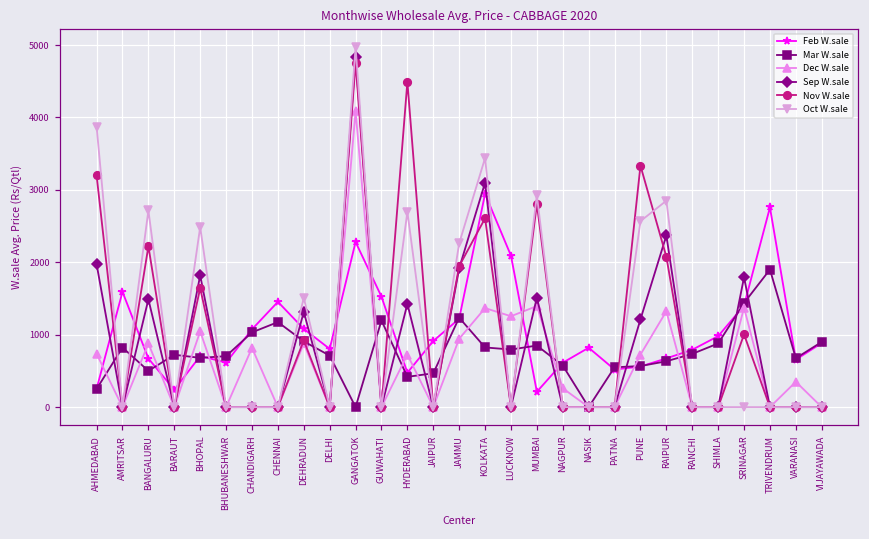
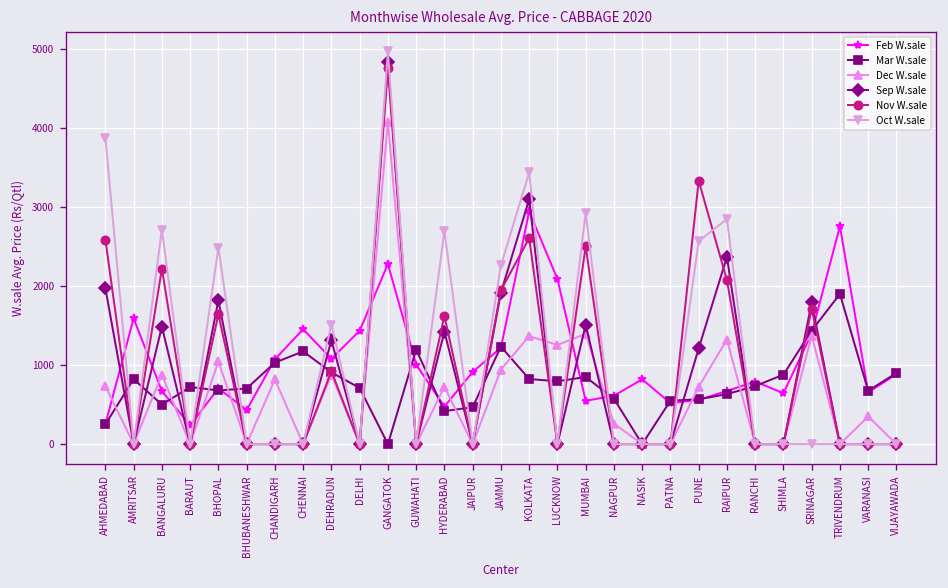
  {
    "Feb W.sale": {
      "AMRITSAR": 1600,
      "BANGALURU": 700,
      "BARAUT": 200,
-     "BHUBANESHWAR": 600,
+     "BHUBANESHWAR": 400,
      "CHANDIGARH": 1100,
      "CHENNAI": 1500,
      "DEHRADUN": 1100,
-     "DELHI": 800,
+     "DELHI": 1400,
      "GANGATOK": 2300,
-     "GUWAHATI": 1500,
+     "GUWAHATI": 1000,
      "HYDERABAD": 500,
      "JAIPUR": 900,
      "KOLKATA": 2900,
      "LUCKNOW": 2100,
-     "MUMBAI": 200,
+     "MUMBAI": 500,
      "NAGPUR": 600,
      "NASIK": 800,
      "RAIPUR": 700,
      "RANCHI": 800,
-     "SHIMLA": 1000,
+     "SHIMLA": 600,
      "TRIVENDRUM": 2800
    },
    "Nov W.sale": {
-     "AHMEDABAD": 3200,
+     "AHMEDABAD": 2600,
      "BANGALURU": 2200,
      "BHOPAL": 1600,
      "GANGATOK": 4800,
-     "HYDERABAD": 4500,
+     "HYDERABAD": 1600,
      "KOLKATA": 2600,
-     "MUMBAI": 2800,
+     "MUMBAI": 2500,
      "PUNE": 3300,
      "RAIPUR": 2100,
-     "SRINAGAR": 1000
+     "SRINAGAR": 1700
    }
  }
